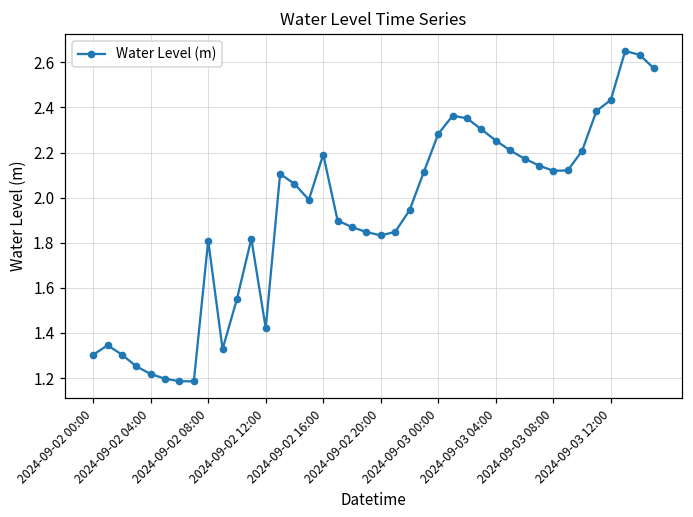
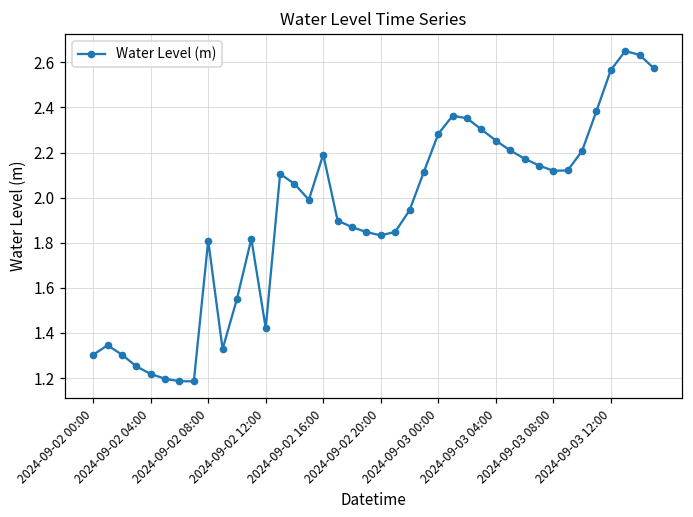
  {
    "2024-09-02 00:00": 1.30,
    "2024-09-02 04:00": 1.22,
    "2024-09-02 08:00": 1.81,
    "2024-09-02 12:00": 1.42,
    "2024-09-02 16:00": 2.19,
    "2024-09-02 20:00": 1.83,
    "2024-09-03 00:00": 2.28,
    "2024-09-03 04:00": 2.25,
    "2024-09-03 08:00": 2.12,
-   "2024-09-03 12:00": 2.43
+   "2024-09-03 12:00": 2.57
  }
